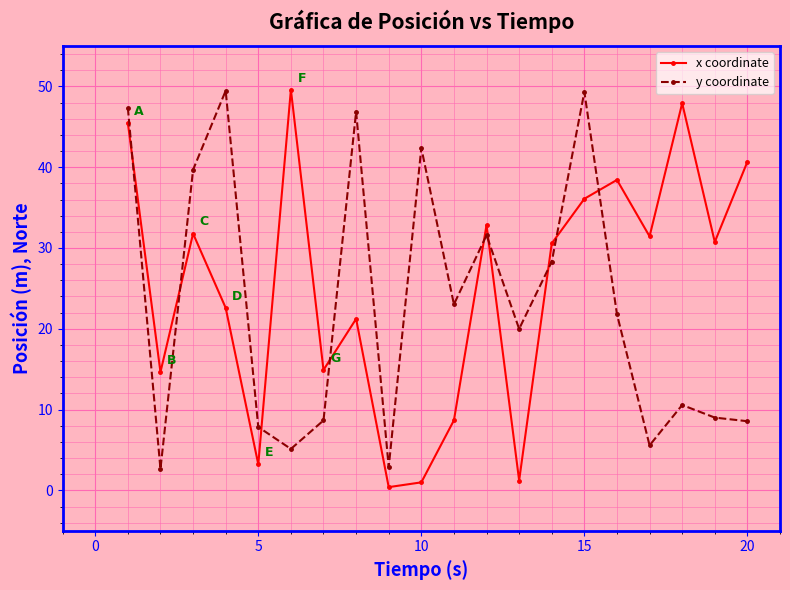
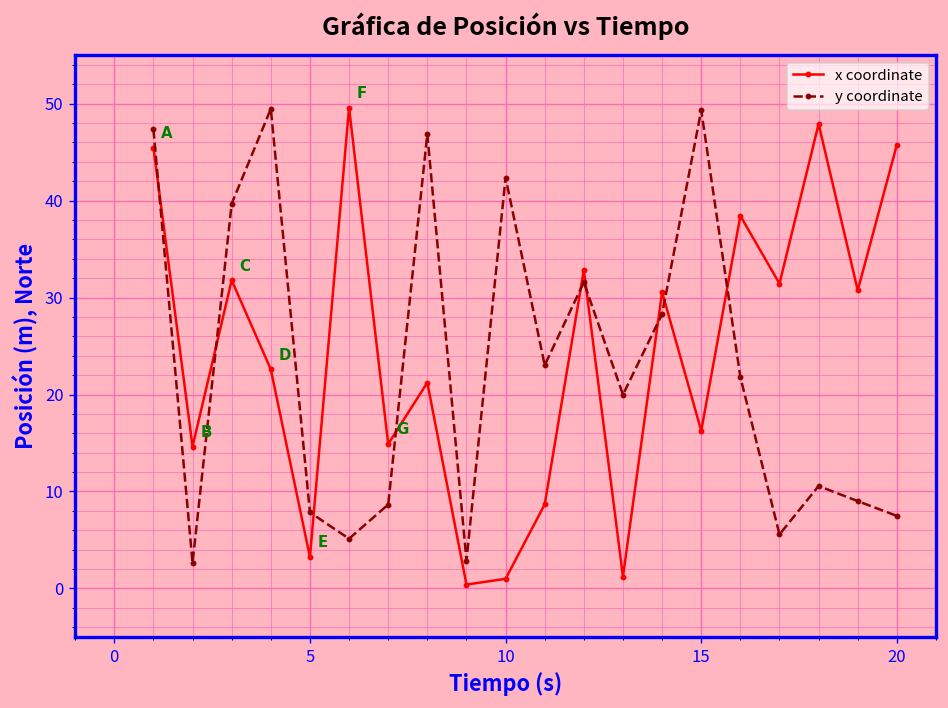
  {
    "x coordinate": {
      "5": 3,
      "10": 1,
-     "15": 36,
-     "20": 41
+     "15": 16,
+     "20": 46
    },
    "y coordinate": {
      "5": 8,
      "10": 42,
      "15": 49,
-     "20": 9
+     "20": 7
    }
  }
